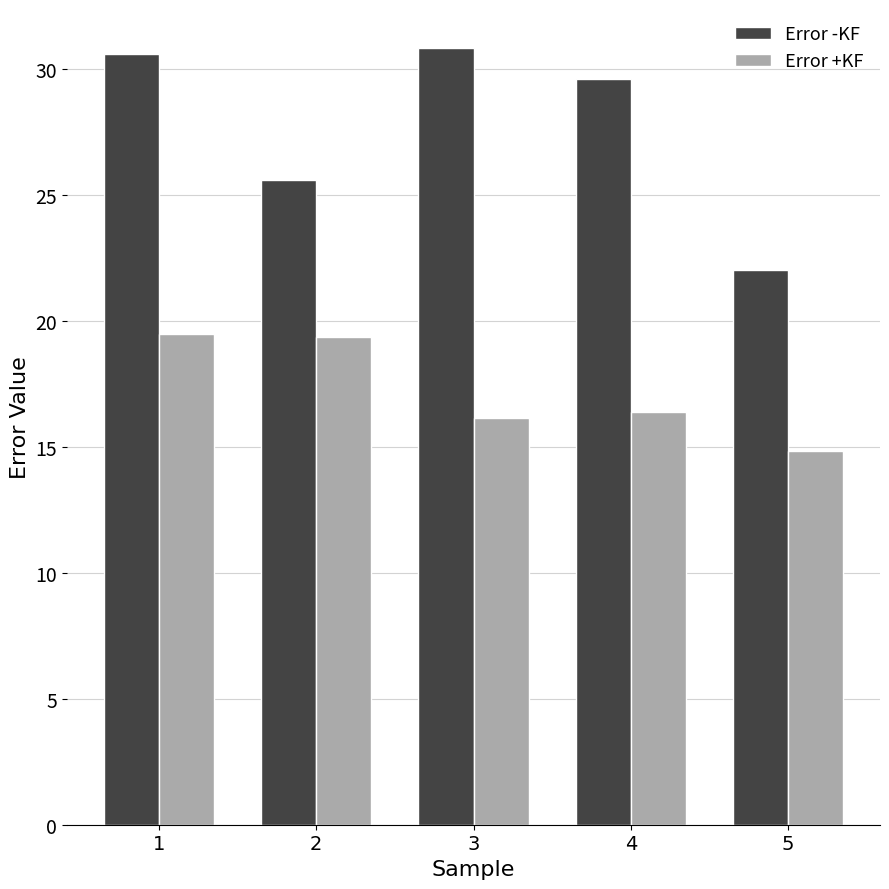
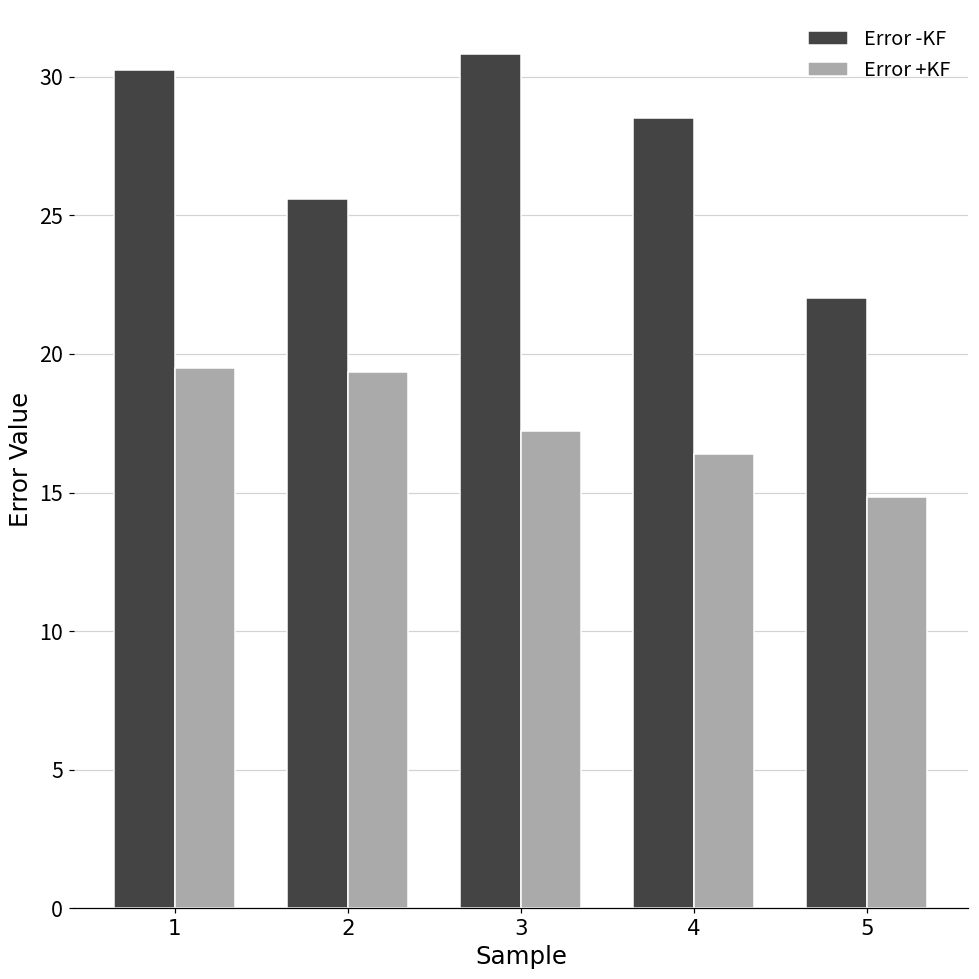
  {
    "Error -KF": {
-     "1": 30.6,
+     "1": 30.2,
      "2": 25.6,
      "3": 30.8,
-     "4": 29.6,
+     "4": 28.5,
      "5": 22.0
    },
    "Error +KF": {
      "1": 19.5,
      "2": 19.4,
-     "3": 16.1,
+     "3": 17.2,
      "4": 16.4,
      "5": 14.8
    }
  }
